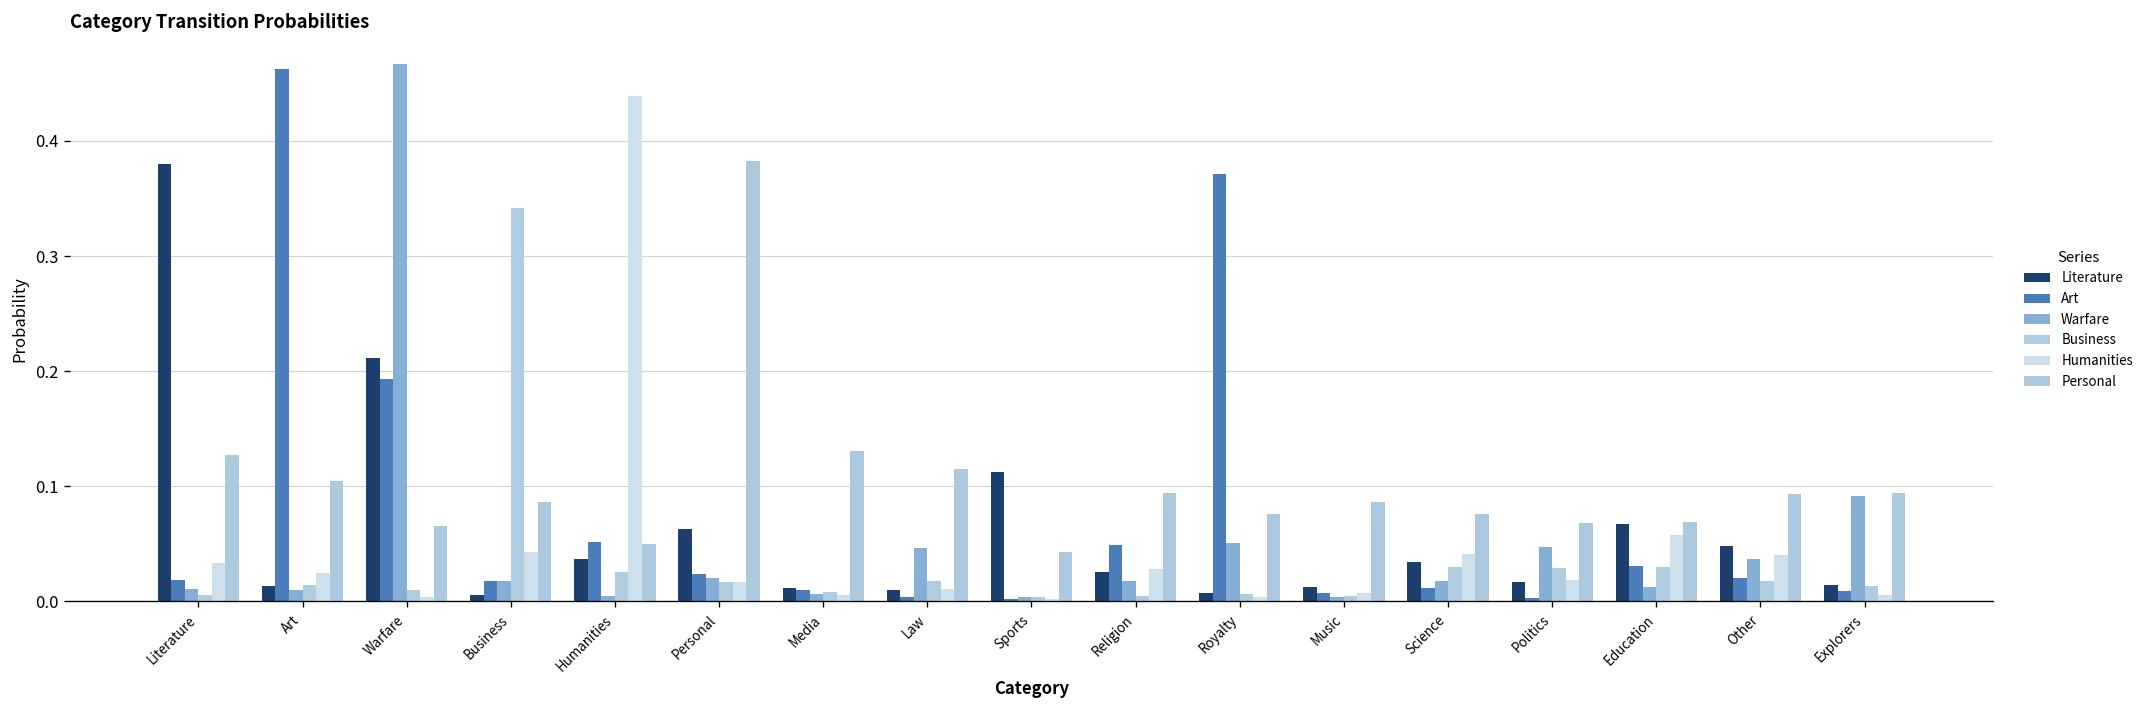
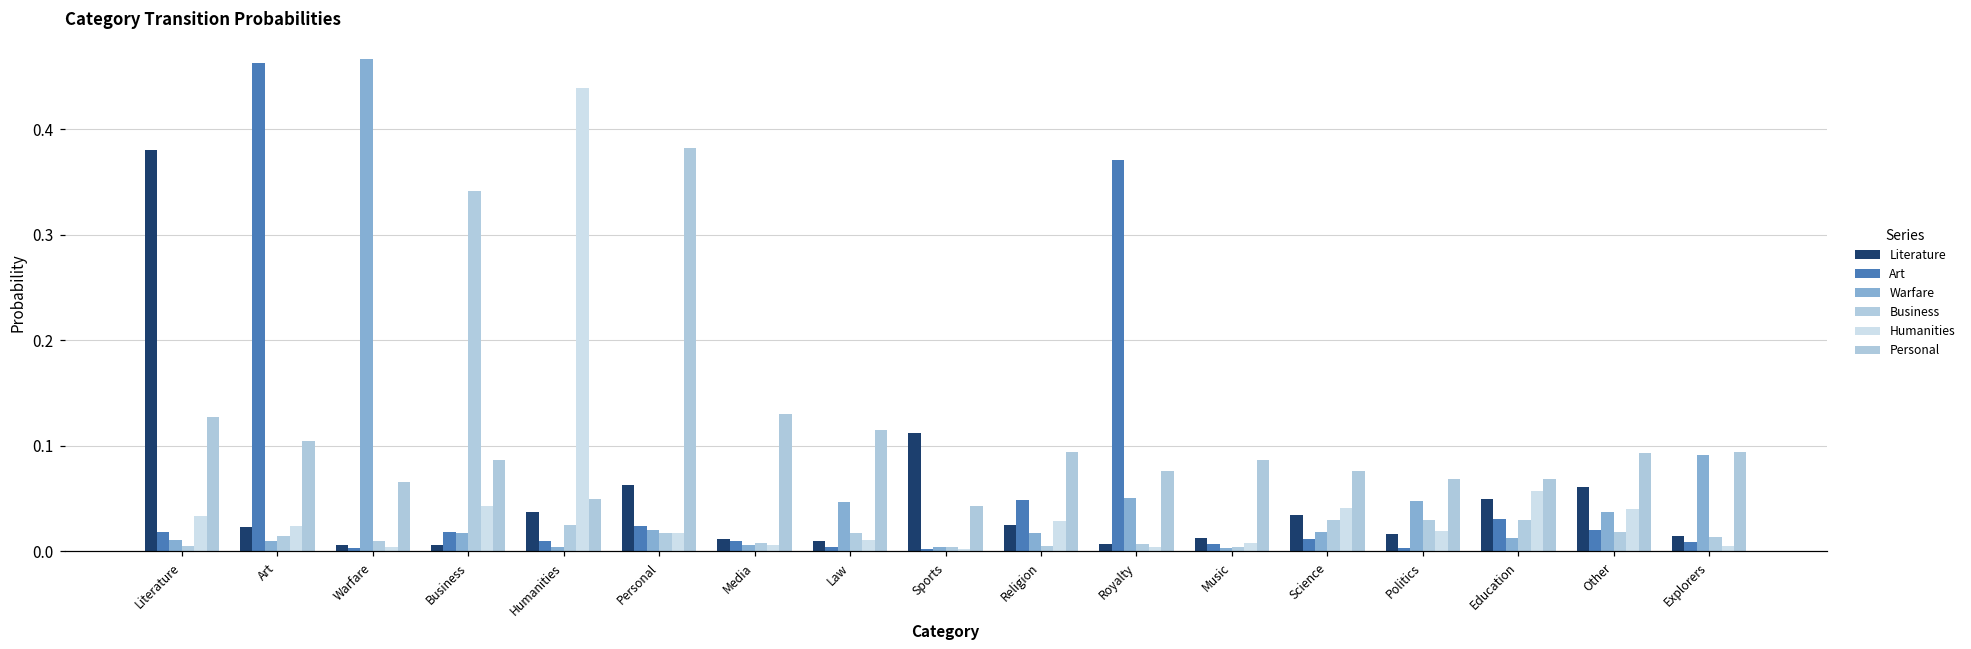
  {
    "Literature": {
      "Literature": 0.38,
-     "Art": 0.01,
-     "Warfare": 0.21,
+     "Art": 0.02,
+     "Warfare": 0.01,
      "Business": 0.01,
      "Humanities": 0.04,
      "Personal": 0.06,
      "Media": 0.01,
      "Law": 0.01,
      "Sports": 0.11,
      "Religion": 0.03,
      "Royalty": 0.01,
      "Music": 0.01,
      "Science": 0.03,
      "Politics": 0.02,
-     "Education": 0.07,
-     "Other": 0.05,
+     "Education": 0.05,
+     "Other": 0.06,
      "Explorers": 0.01
    },
    "Art": {
      "Literature": 0.02,
      "Art": 0.46,
-     "Warfare": 0.19,
+     "Warfare": 0.00,
      "Business": 0.02,
-     "Humanities": 0.05,
+     "Humanities": 0.01,
      "Personal": 0.02,
      "Media": 0.01,
      "Law": 0.00,
      "Religion": 0.05,
      "Royalty": 0.37,
      "Music": 0.01,
      "Science": 0.01,
      "Politics": 0.00,
      "Education": 0.03,
      "Other": 0.02,
      "Explorers": 0.01
    }
  }
